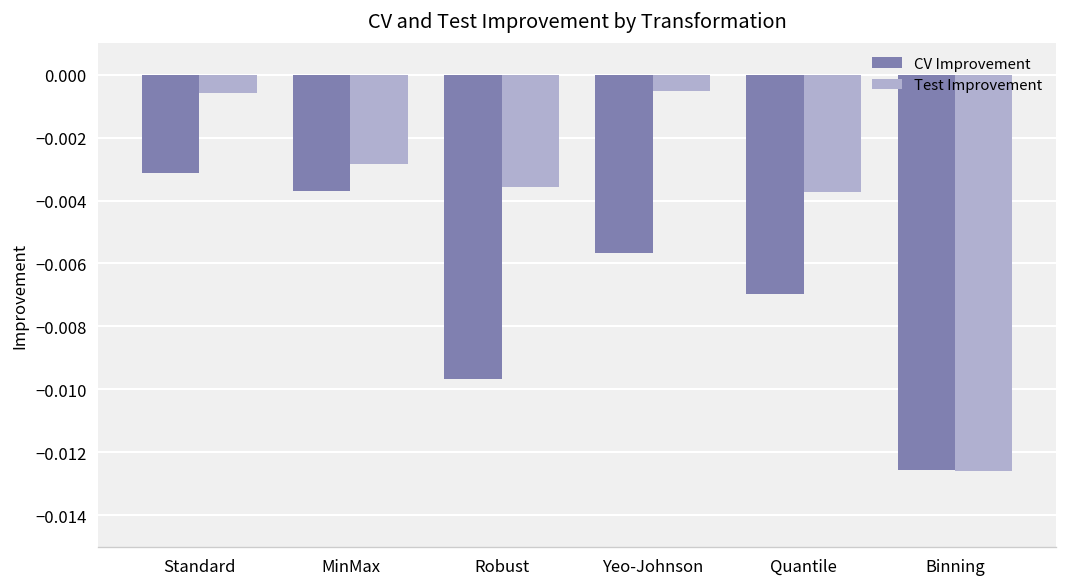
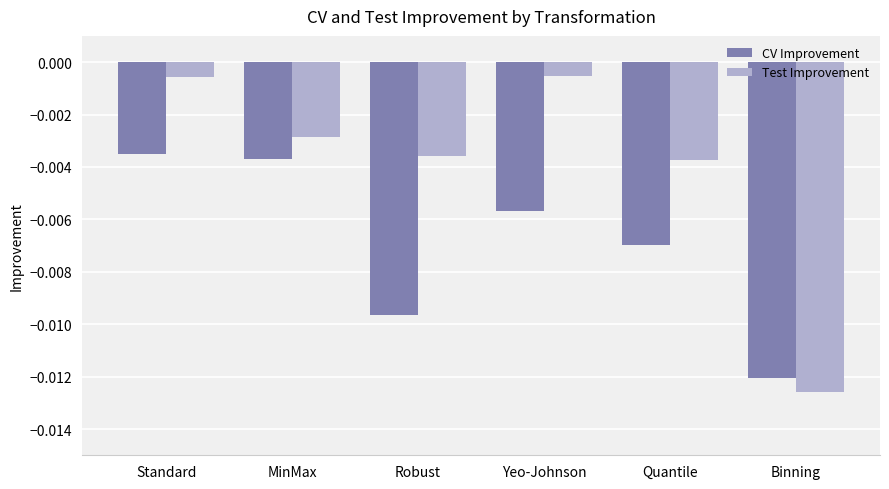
  {
    "CV Improvement": {
-     "Standard": -0.0031,
+     "Standard": -0.0035,
      "MinMax": -0.0037,
      "Robust": -0.0097,
      "Yeo-Johnson": -0.0057,
      "Quantile": -0.0070,
-     "Binning": -0.0126
+     "Binning": -0.0121
    },
    "Test Improvement": {
      "Standard": -0.0006,
      "MinMax": -0.0028,
      "Robust": -0.0036,
      "Yeo-Johnson": -0.0005,
      "Quantile": -0.0037,
      "Binning": -0.0126
    }
  }
